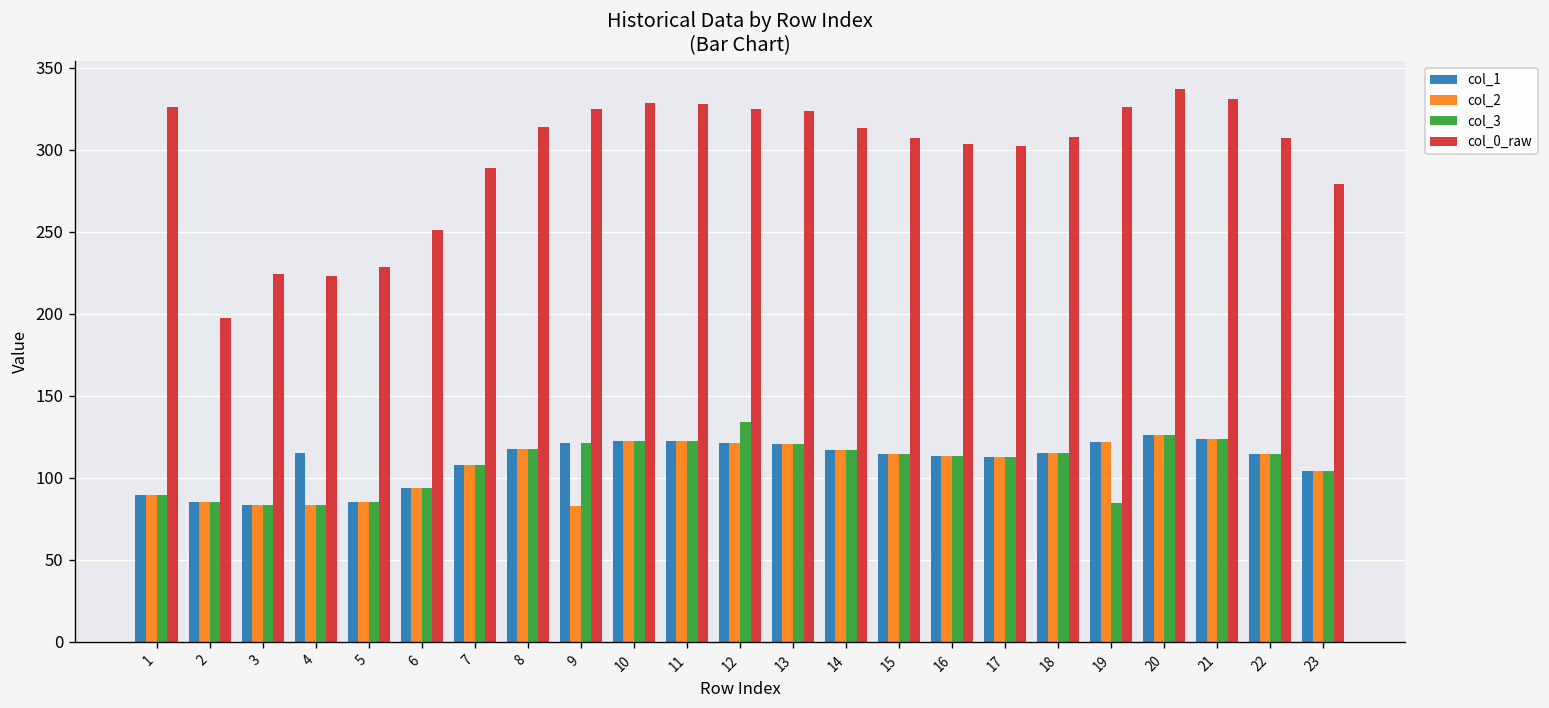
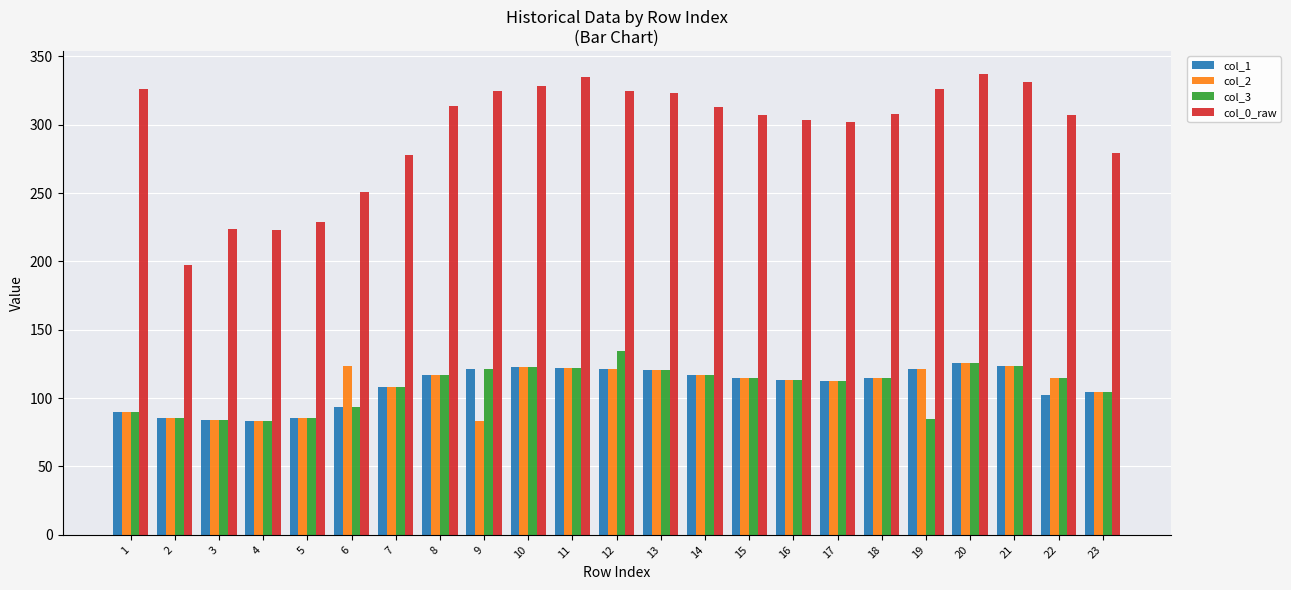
  {
    "col_1": {
      "1": 89,
      "2": 85,
      "3": 84,
-     "4": 115,
+     "4": 83,
      "5": 85,
      "6": 94,
      "7": 108,
      "8": 117,
      "9": 121,
      "10": 123,
      "11": 122,
      "12": 121,
      "13": 121,
      "14": 117,
      "15": 115,
      "16": 113,
      "17": 113,
      "18": 115,
      "19": 122,
      "20": 126,
      "21": 124,
-     "22": 115,
+     "22": 102,
      "23": 104
    },
    "col_2": {
      "1": 89,
      "2": 85,
      "3": 84,
      "4": 83,
      "5": 85,
-     "6": 94,
+     "6": 123,
      "7": 108,
      "8": 117,
      "9": 83,
      "10": 123,
      "11": 122,
      "12": 121,
      "13": 121,
      "14": 117,
      "15": 115,
      "16": 113,
      "17": 113,
      "18": 115,
      "19": 122,
      "20": 126,
      "21": 124,
      "22": 115,
      "23": 104
    },
    "col_3": {
      "1": 89,
      "2": 85,
      "3": 84,
      "4": 83,
      "5": 85,
      "6": 94,
      "7": 108,
      "8": 117,
      "9": 121,
      "10": 123,
      "11": 122,
      "12": 134,
      "13": 121,
      "14": 117,
      "15": 115,
      "16": 113,
      "17": 113,
      "18": 115,
      "19": 84,
      "20": 126,
      "21": 124,
      "22": 115,
      "23": 104
    },
    "col_0_raw": {
      "1": 326,
      "2": 198,
      "3": 224,
      "4": 223,
      "5": 229,
      "6": 251,
-     "7": 289,
+     "7": 278,
      "8": 314,
      "9": 325,
      "10": 329,
-     "11": 328,
+     "11": 335,
      "12": 325,
      "13": 323,
      "14": 313,
      "15": 307,
      "16": 303,
      "17": 302,
      "18": 308,
      "19": 326,
      "20": 337,
      "21": 331,
      "22": 307,
      "23": 279
    }
  }
